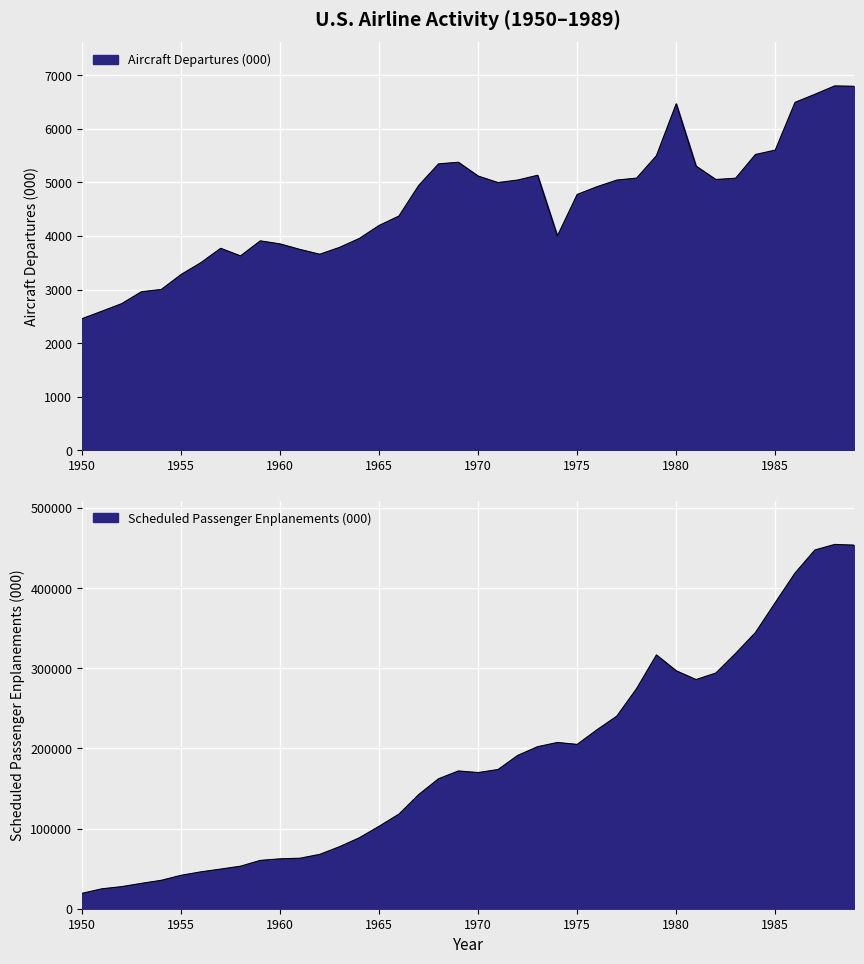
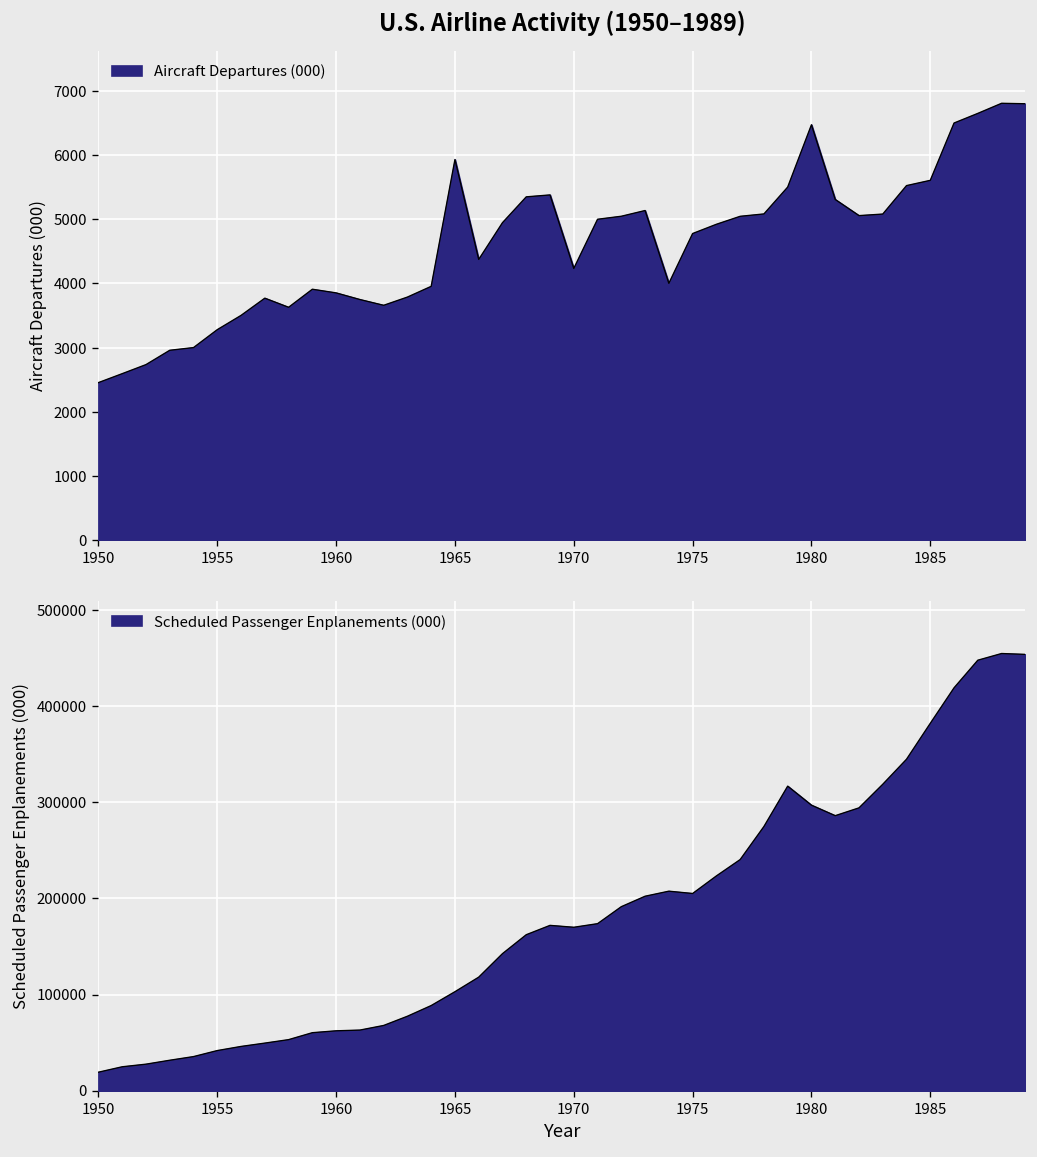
  {
    "U.S. Airline Activity (1950–1989)": {
      "1950": 2500,
      "1955": 3300,
      "1960": 3900,
-     "1965": 4200,
-     "1970": 5100,
+     "1965": 5900,
+     "1970": 4200,
      "1975": 4800,
      "1980": 6500,
      "1985": 5600
    }
  }
